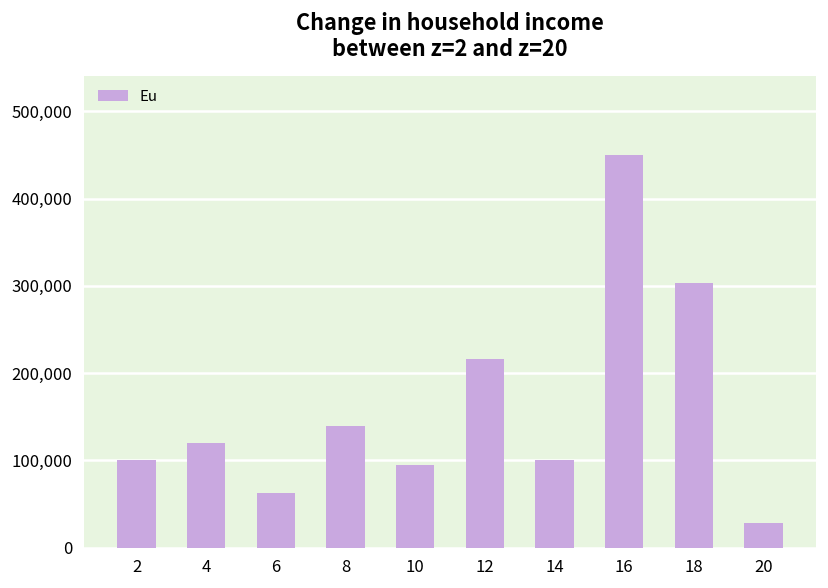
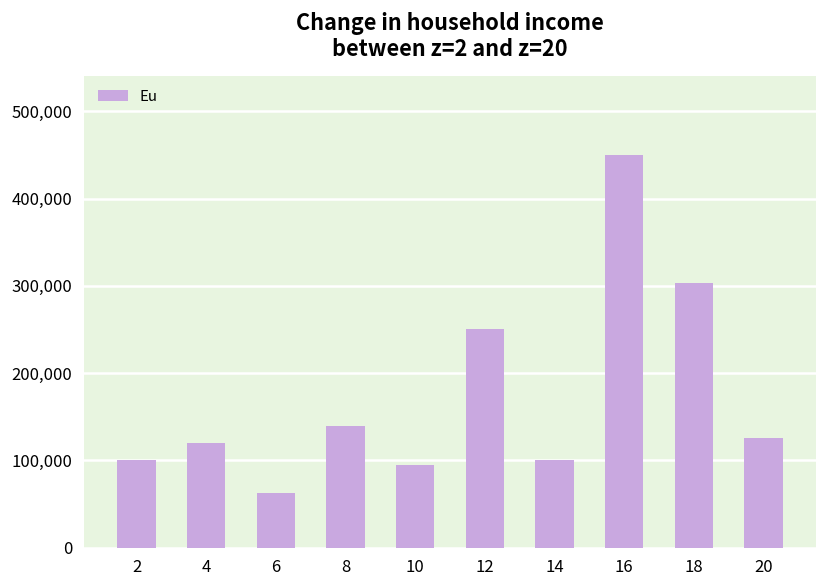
  {
    "2": "100,000",
    "4": "120,000",
    "6": "60,000",
    "8": "140,000",
    "10": "100,000",
-   "12": "220,000",
+   "12": "250,000",
    "14": "100,000",
    "16": "450,000",
    "18": "300,000",
-   "20": "30,000"
+   "20": "130,000"
  }
